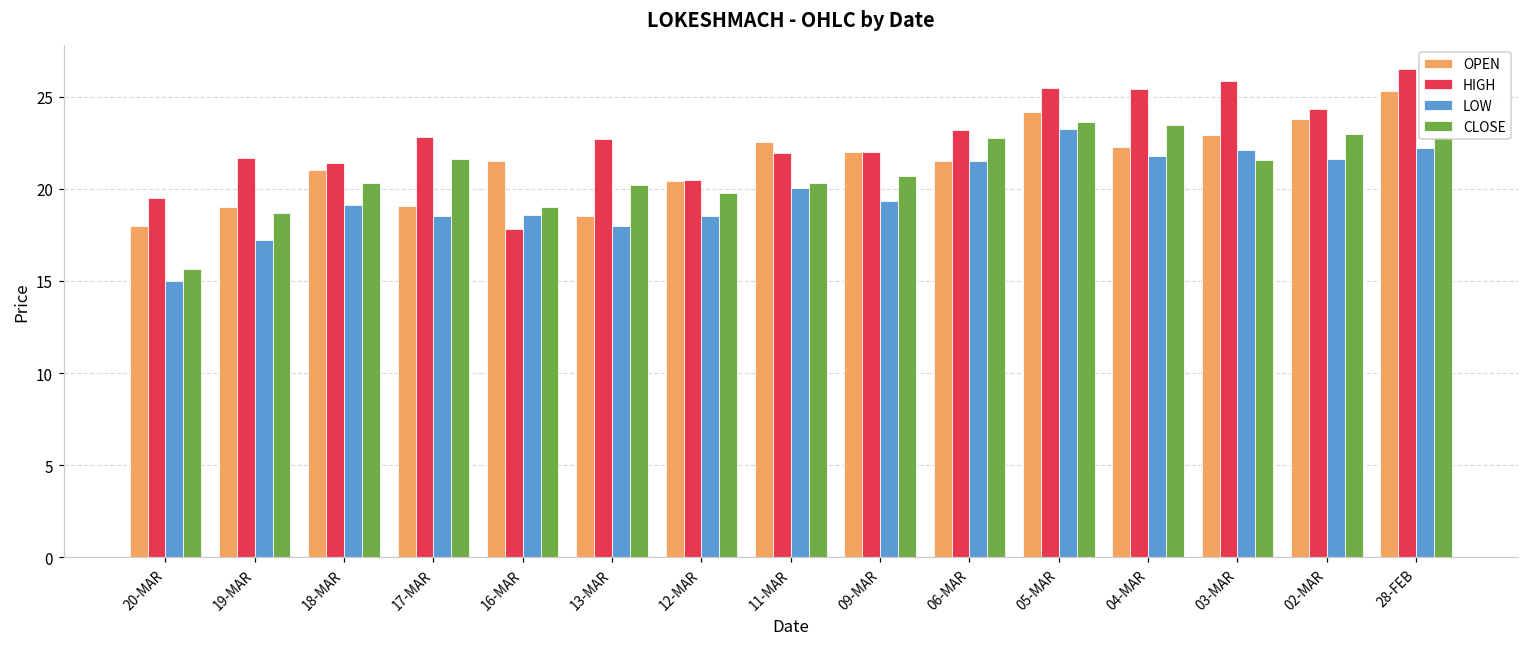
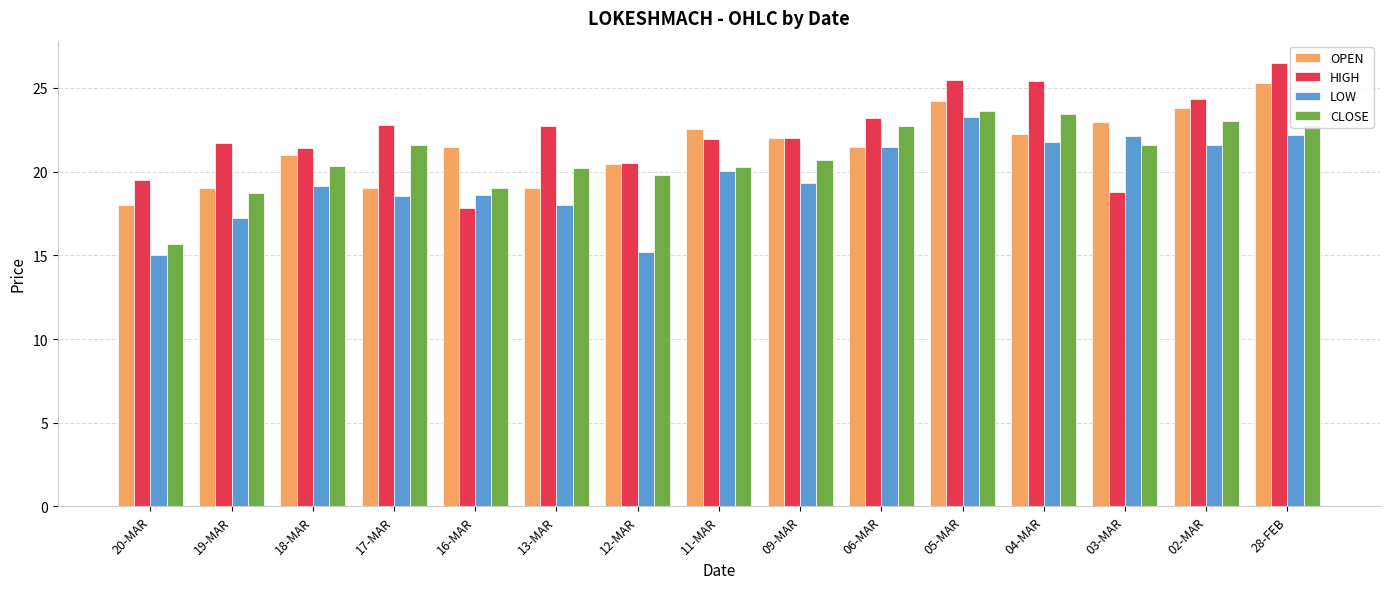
  {
    "OPEN": {
      "20-MAR": 18.0,
      "19-MAR": 19.0,
      "18-MAR": 21.0,
      "17-MAR": 19.1,
      "16-MAR": 21.5,
-     "13-MAR": 18.6,
+     "13-MAR": 19.1,
      "12-MAR": 20.5,
      "11-MAR": 22.6,
      "09-MAR": 22.0,
      "06-MAR": 21.5,
      "05-MAR": 24.2,
      "04-MAR": 22.3,
      "03-MAR": 23.0,
      "02-MAR": 23.8,
      "28-FEB": 25.3
    },
    "HIGH": {
      "20-MAR": 19.5,
      "19-MAR": 21.7,
      "18-MAR": 21.4,
      "17-MAR": 22.8,
      "16-MAR": 17.8,
      "13-MAR": 22.7,
      "12-MAR": 20.5,
      "11-MAR": 22.0,
      "09-MAR": 22.0,
      "06-MAR": 23.2,
      "05-MAR": 25.5,
      "04-MAR": 25.4,
-     "03-MAR": 25.9,
+     "03-MAR": 18.8,
      "02-MAR": 24.4,
      "28-FEB": 26.5
    },
    "LOW": {
      "20-MAR": 15.0,
      "19-MAR": 17.3,
      "18-MAR": 19.2,
      "17-MAR": 18.6,
      "16-MAR": 18.6,
      "13-MAR": 18.0,
-     "12-MAR": 18.6,
+     "12-MAR": 15.2,
      "11-MAR": 20.1,
      "09-MAR": 19.4,
      "06-MAR": 21.5,
      "05-MAR": 23.3,
      "04-MAR": 21.8,
      "03-MAR": 22.1,
      "02-MAR": 21.6,
      "28-FEB": 22.2
    },
    "CLOSE": {
      "20-MAR": 15.7,
      "19-MAR": 18.7,
      "18-MAR": 20.3,
      "17-MAR": 21.6,
      "16-MAR": 19.0,
      "13-MAR": 20.2,
      "12-MAR": 19.8,
      "11-MAR": 20.3,
      "09-MAR": 20.7,
      "06-MAR": 22.8,
      "05-MAR": 23.7,
      "04-MAR": 23.5,
      "03-MAR": 21.6,
      "02-MAR": 23.0
    }
  }
